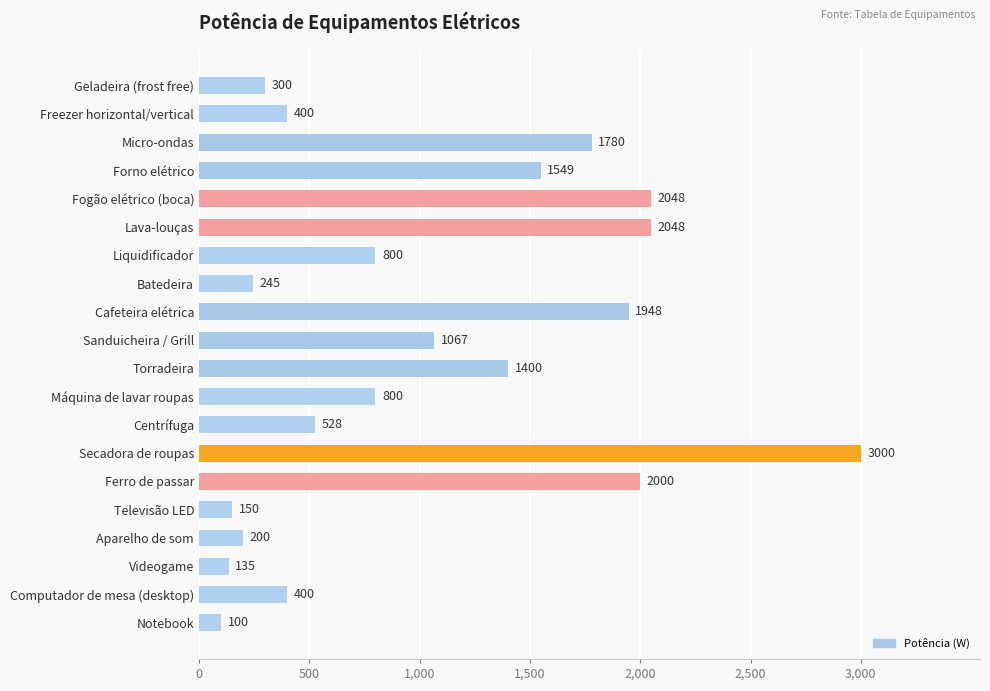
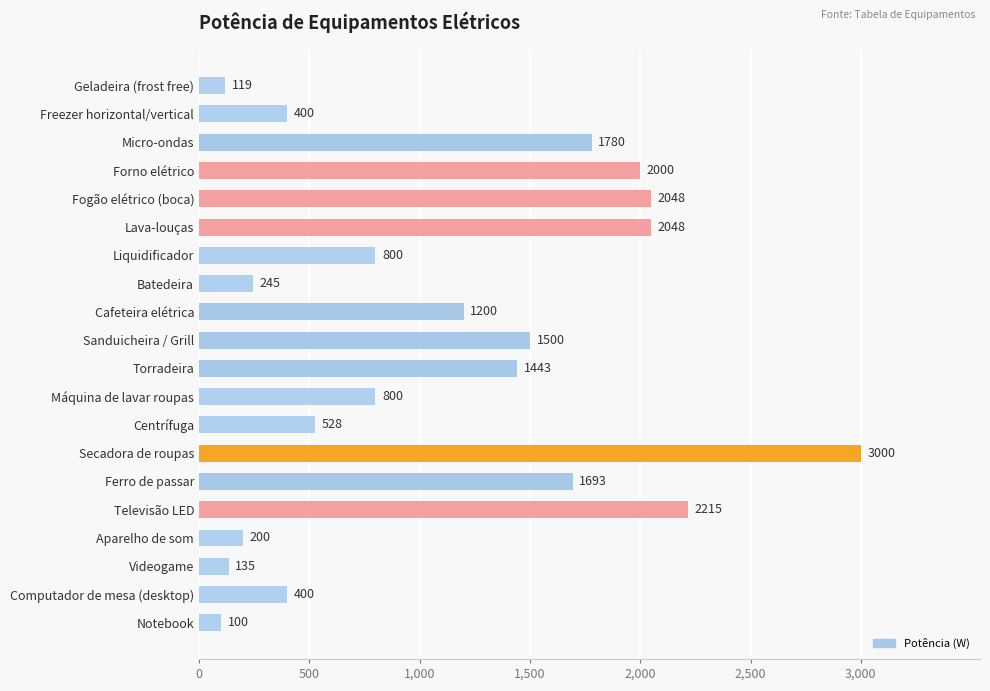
  {
-   "Geladeira (frost free)": 300,
+   "Geladeira (frost free)": 119,
    "Freezer horizontal/vertical": 400,
    "Micro-ondas": 1780,
-   "Forno elétrico": 1549,
+   "Forno elétrico": 2000,
    "Fogão elétrico (boca)": 2048,
    "Lava-louças": 2048,
    "Liquidificador": 800,
    "Batedeira": 245,
-   "Cafeteira elétrica": 1948,
-   "Sanduicheira / Grill": 1067,
-   "Torradeira": 1400,
+   "Cafeteira elétrica": 1200,
+   "Sanduicheira / Grill": 1500,
+   "Torradeira": 1443,
    "Máquina de lavar roupas": 800,
    "Centrífuga": 528,
    "Secadora de roupas": 3000,
-   "Ferro de passar": 2000,
-   "Televisão LED": 150,
+   "Ferro de passar": 1693,
+   "Televisão LED": 2215,
    "Aparelho de som": 200,
    "Videogame": 135,
    "Computador de mesa (desktop)": 400,
    "Notebook": 100
  }
